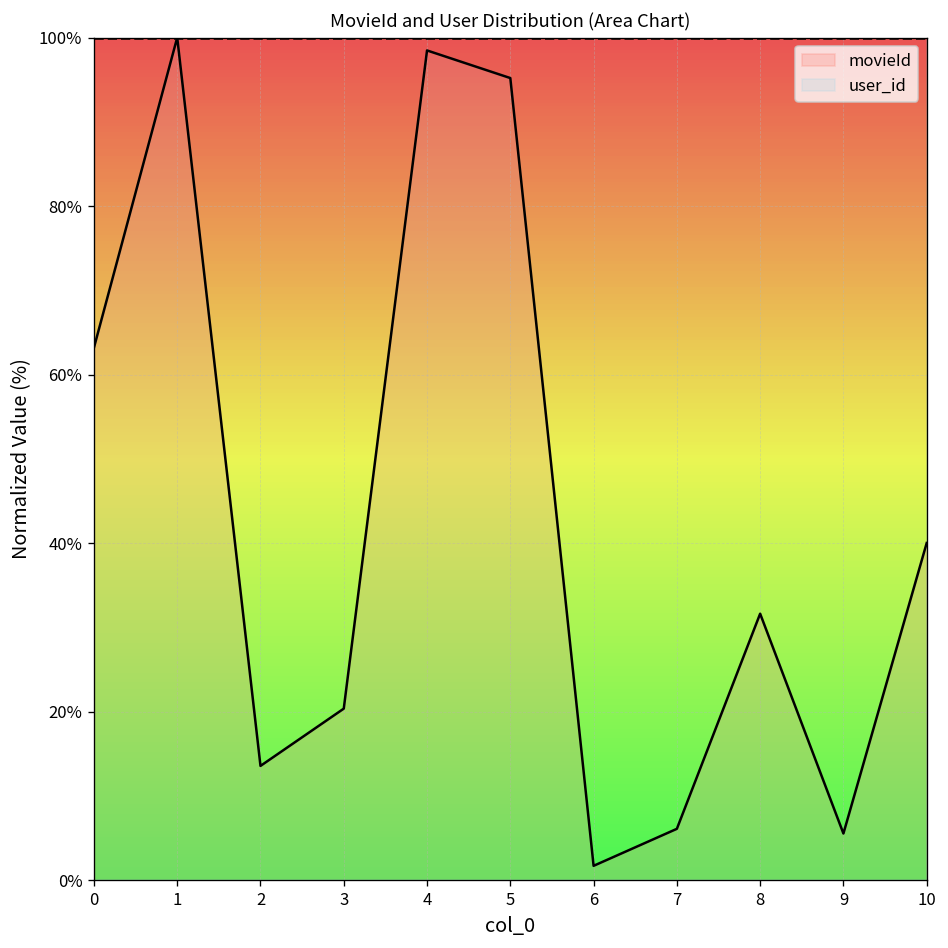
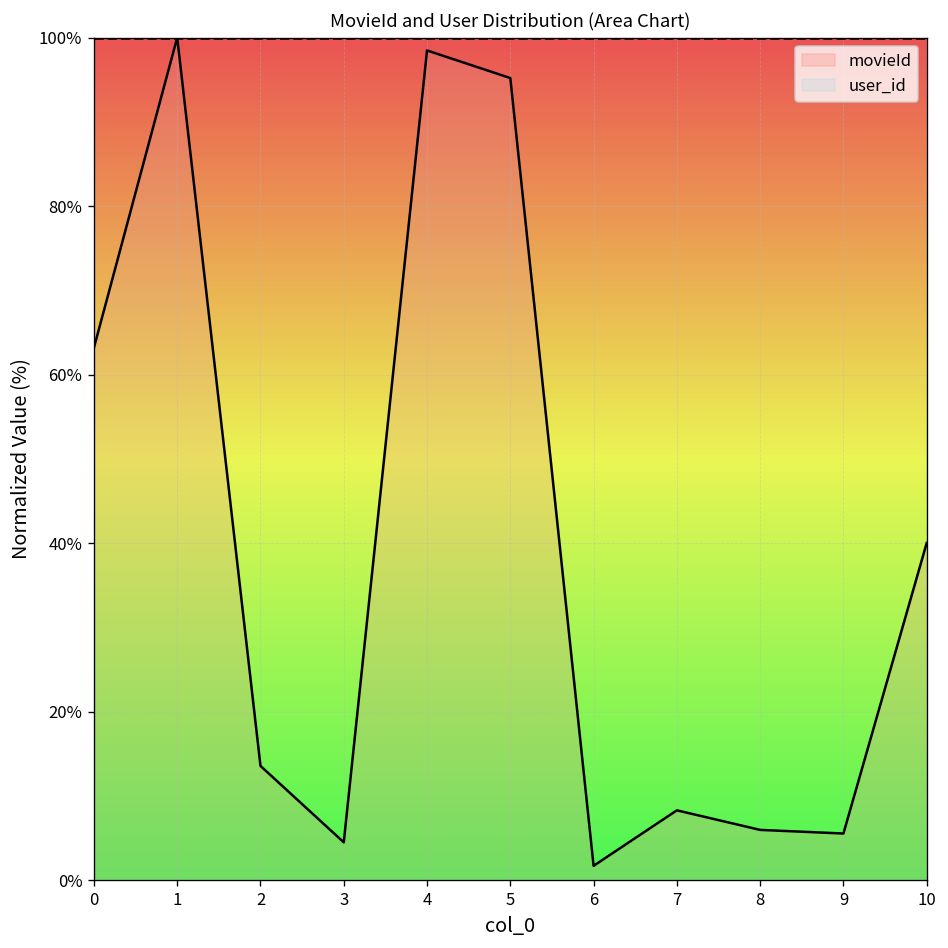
  {
    "movieId": {
      "0": "63%",
      "2": "14%",
-     "3": "20%",
+     "3": "5%",
      "4": "98%",
      "5": "95%",
      "6": "2%",
-     "7": "6%",
-     "8": "32%",
+     "7": "8%",
+     "8": "6%",
      "9": "6%",
      "10": "40%"
    },
    "user_id": {
      "0": "100%",
      "2": "100%",
      "3": "100%",
      "4": "100%",
      "5": "100%",
      "6": "100%",
      "7": "100%",
      "8": "100%",
      "9": "100%",
      "10": "100%"
    }
  }
